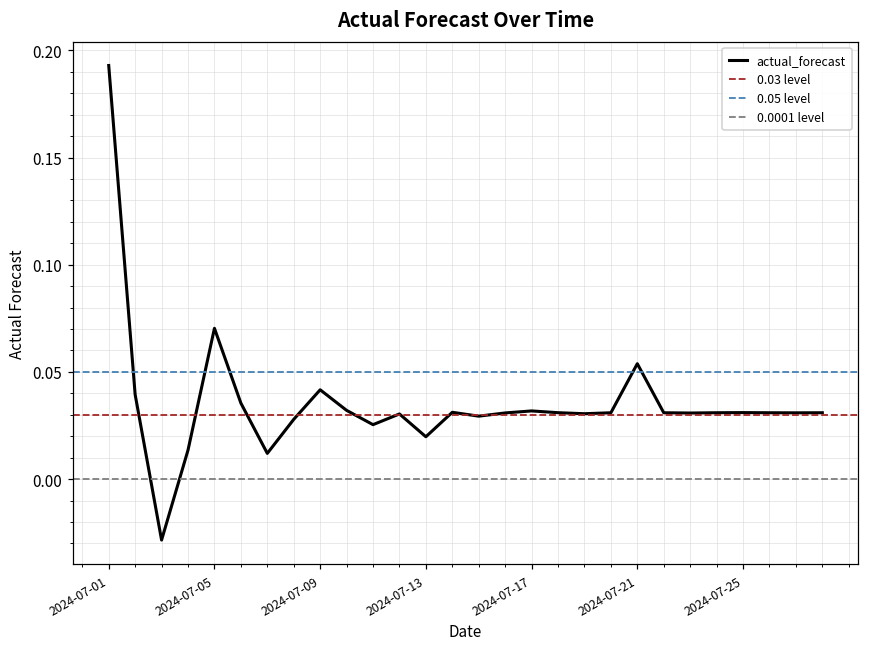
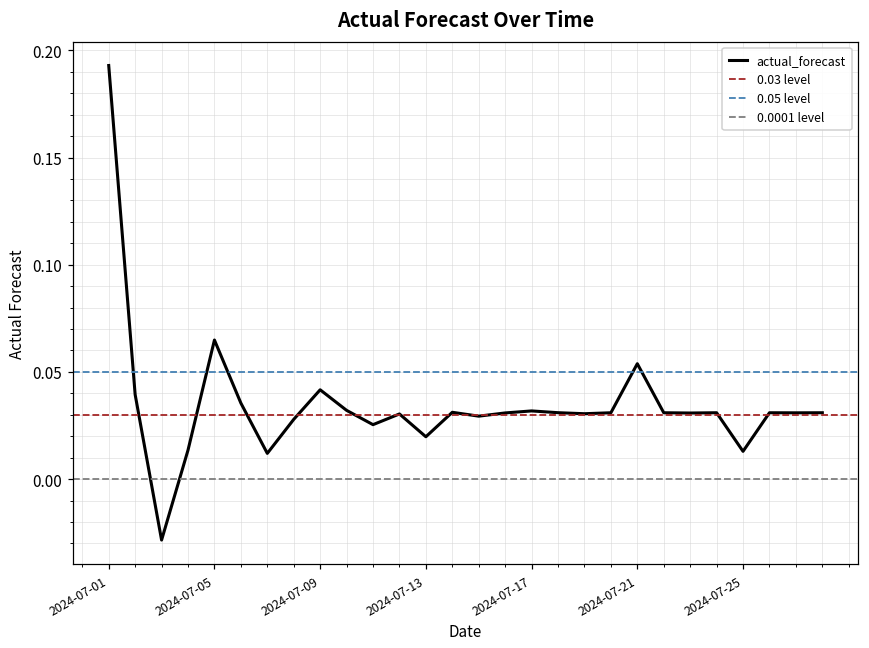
  {
    "2024-07-01": 0.193,
-   "2024-07-05": 0.070,
+   "2024-07-05": 0.065,
    "2024-07-09": 0.042,
    "2024-07-13": 0.020,
    "2024-07-17": 0.032,
    "2024-07-21": 0.054,
-   "2024-07-25": 0.031
+   "2024-07-25": 0.013
  }
